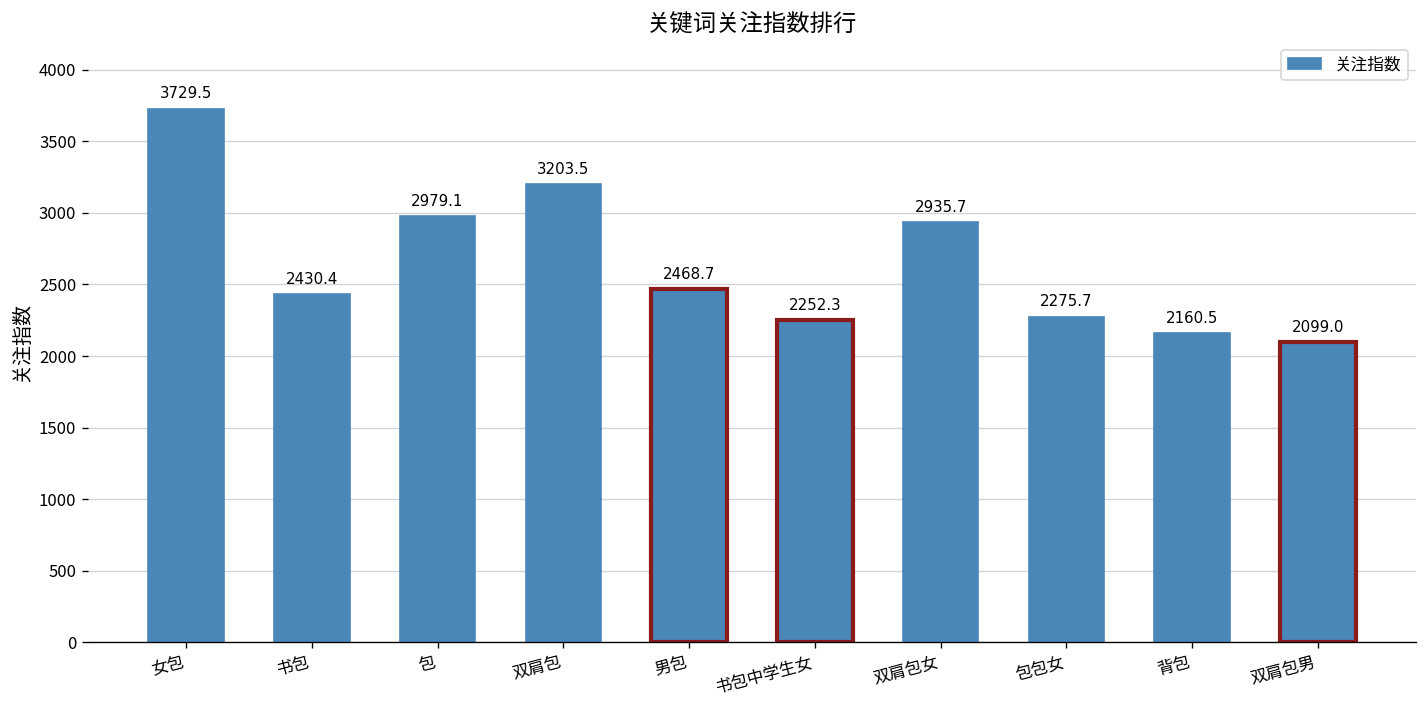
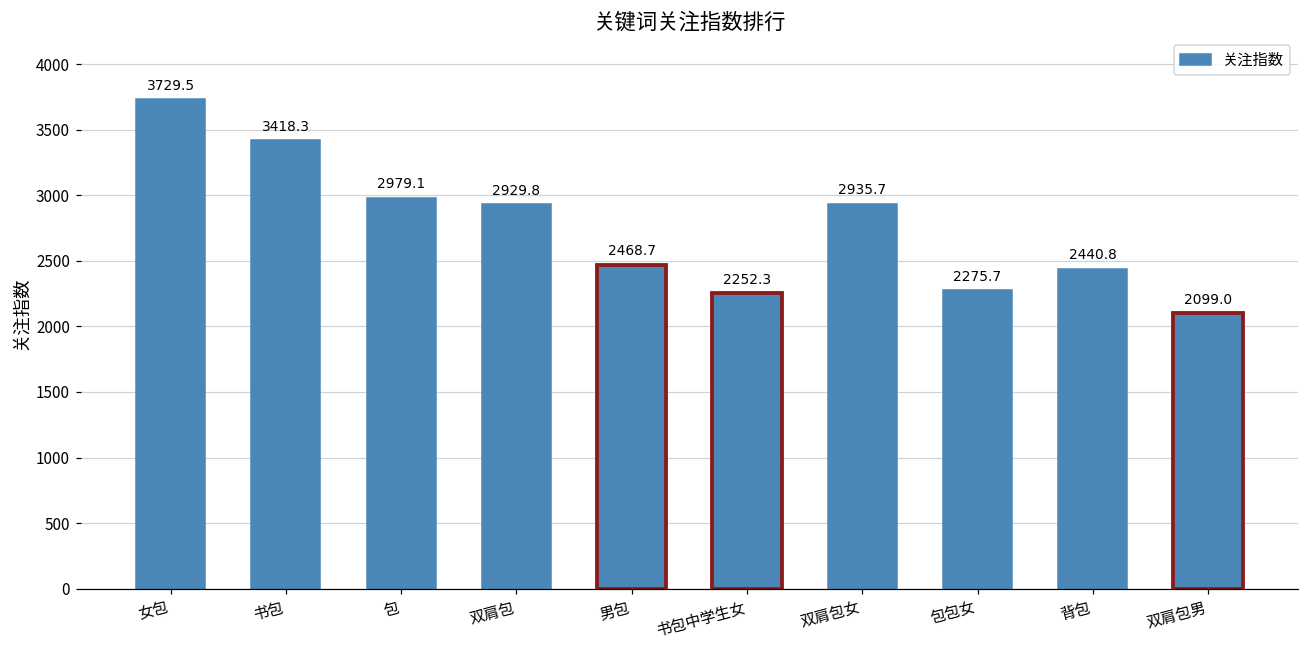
  {
    "女包": 3729.5,
-   "书包": 2430.4,
+   "书包": 3418.3,
    "包": 2979.1,
-   "双肩包": 3203.5,
+   "双肩包": 2929.8,
    "男包": 2468.7,
    "书包中学生女": 2252.3,
    "双肩包女": 2935.7,
    "包包女": 2275.7,
-   "背包": 2160.5,
+   "背包": 2440.8,
    "双肩包男": 2099.0
  }
